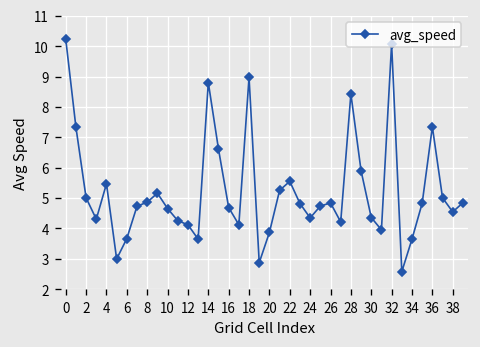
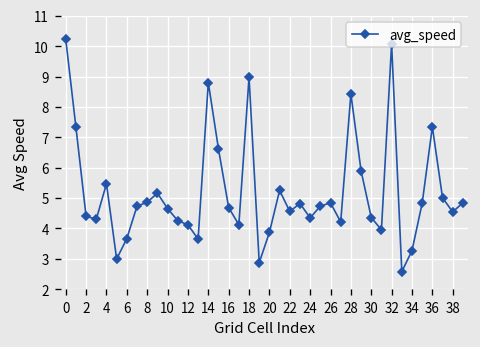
  {
    "0": 10.2,
-   "2": 5.0,
+   "2": 4.4,
    "4": 5.5,
    "6": 3.7,
    "8": 4.9,
    "10": 4.7,
    "12": 4.1,
    "14": 8.8,
    "16": 4.7,
    "18": 9.0,
    "20": 3.9,
-   "22": 5.5,
+   "22": 4.6,
    "24": 4.3,
    "26": 4.8,
    "28": 8.4,
    "30": 4.4,
-   "34": 3.6,
+   "34": 3.3,
    "36": 7.3,
    "38": 4.5
  }
